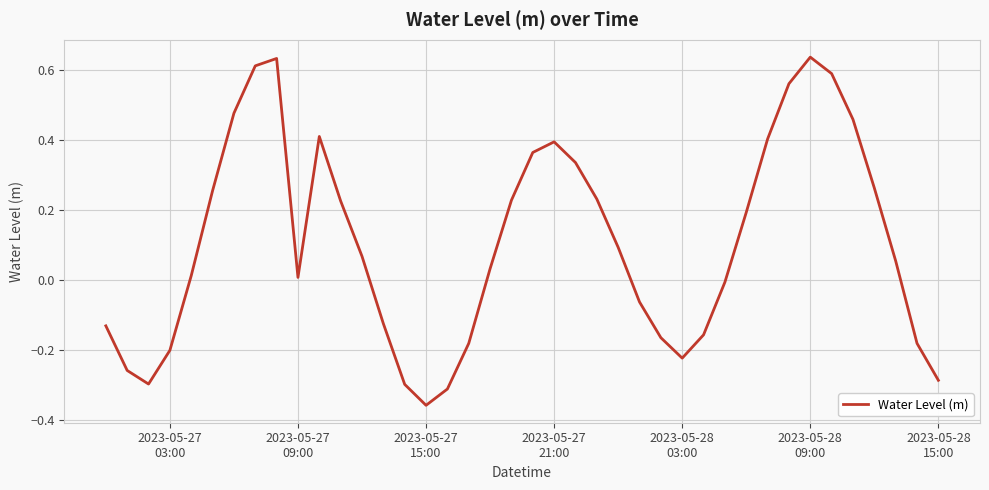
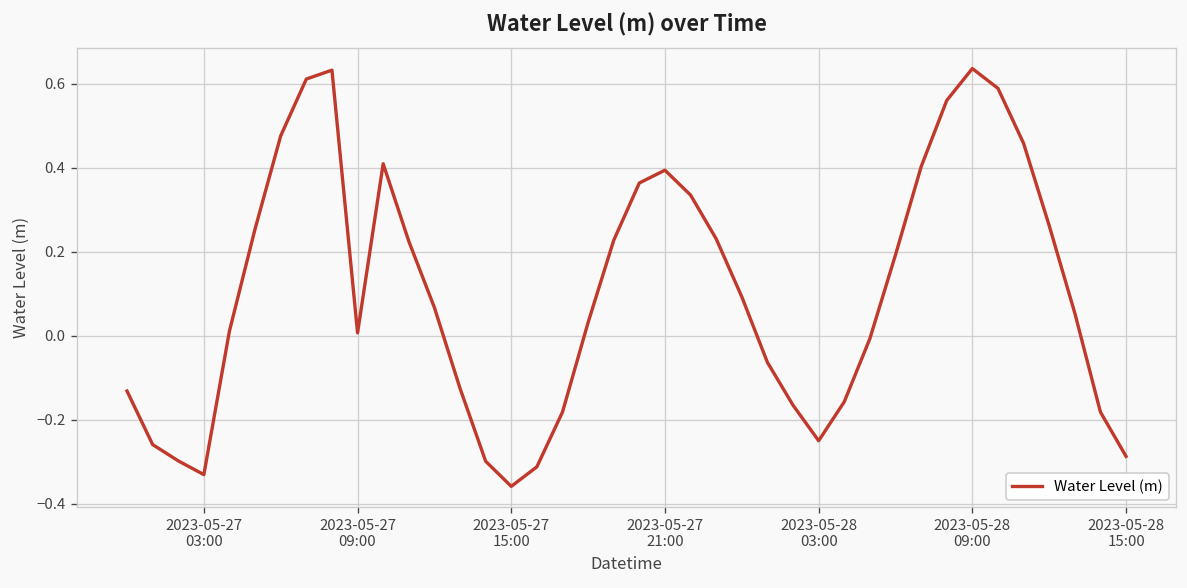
  {
-   "2023-05-27 03:00": -0.20,
+   "2023-05-27 03:00": -0.33,
    "2023-05-27 09:00": 0.01,
    "2023-05-27 15:00": -0.36,
    "2023-05-27 21:00": 0.39,
-   "2023-05-28 03:00": -0.22,
+   "2023-05-28 03:00": -0.25,
    "2023-05-28 09:00": 0.64,
    "2023-05-28 15:00": -0.29
  }
